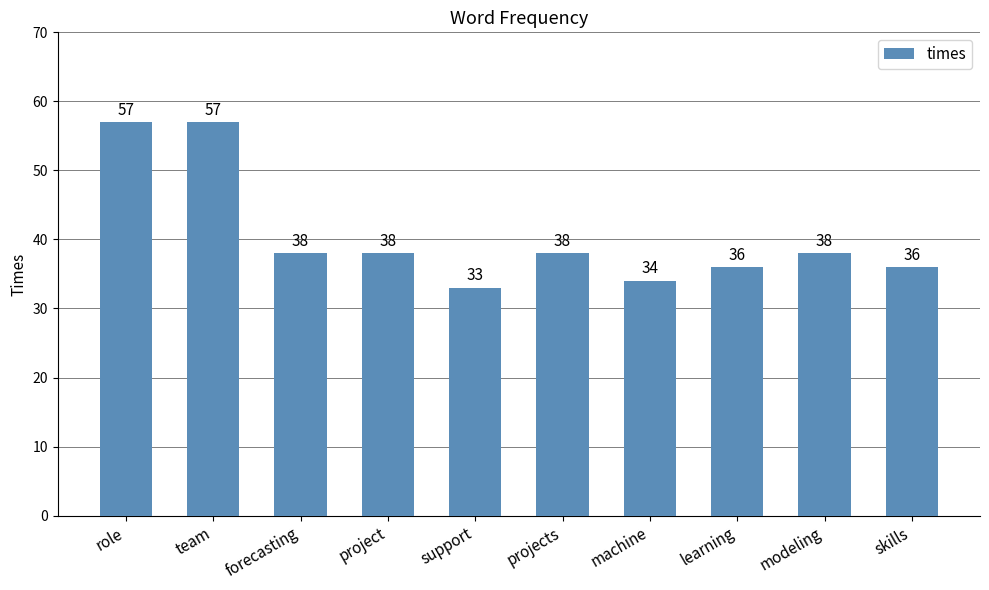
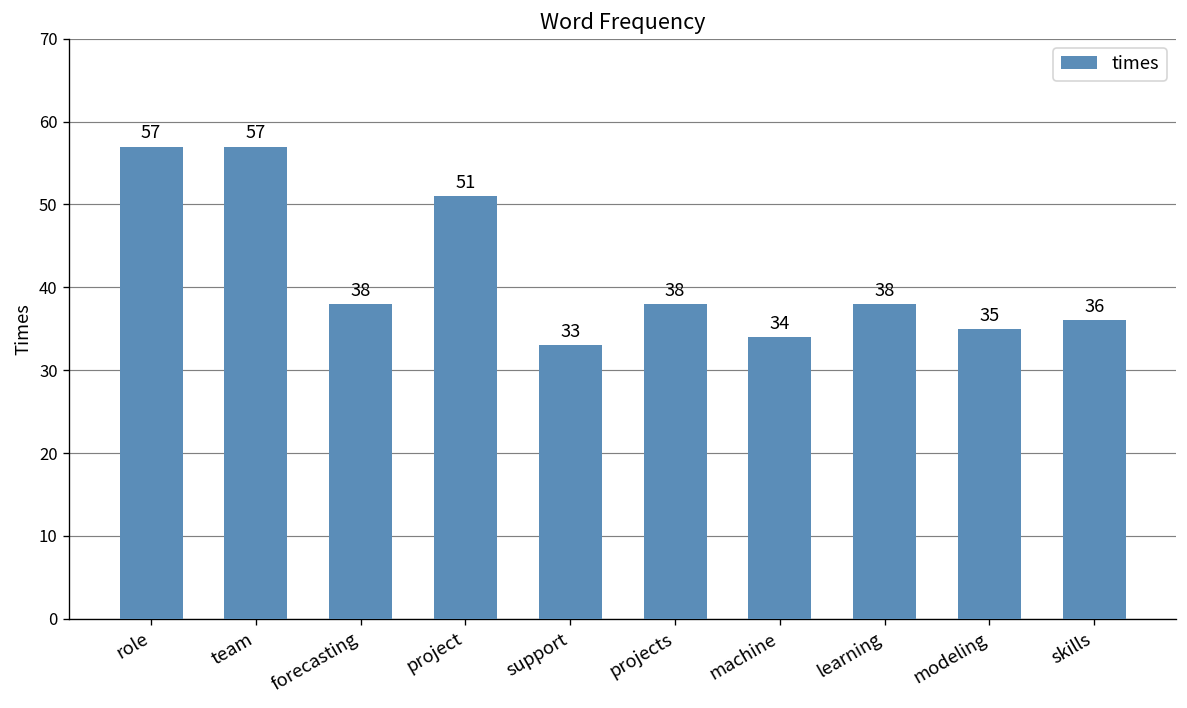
  {
    "role": 57,
    "team": 57,
    "forecasting": 38,
-   "project": 38,
+   "project": 51,
    "support": 33,
    "projects": 38,
    "machine": 34,
-   "learning": 36,
-   "modeling": 38,
+   "learning": 38,
+   "modeling": 35,
    "skills": 36
  }
